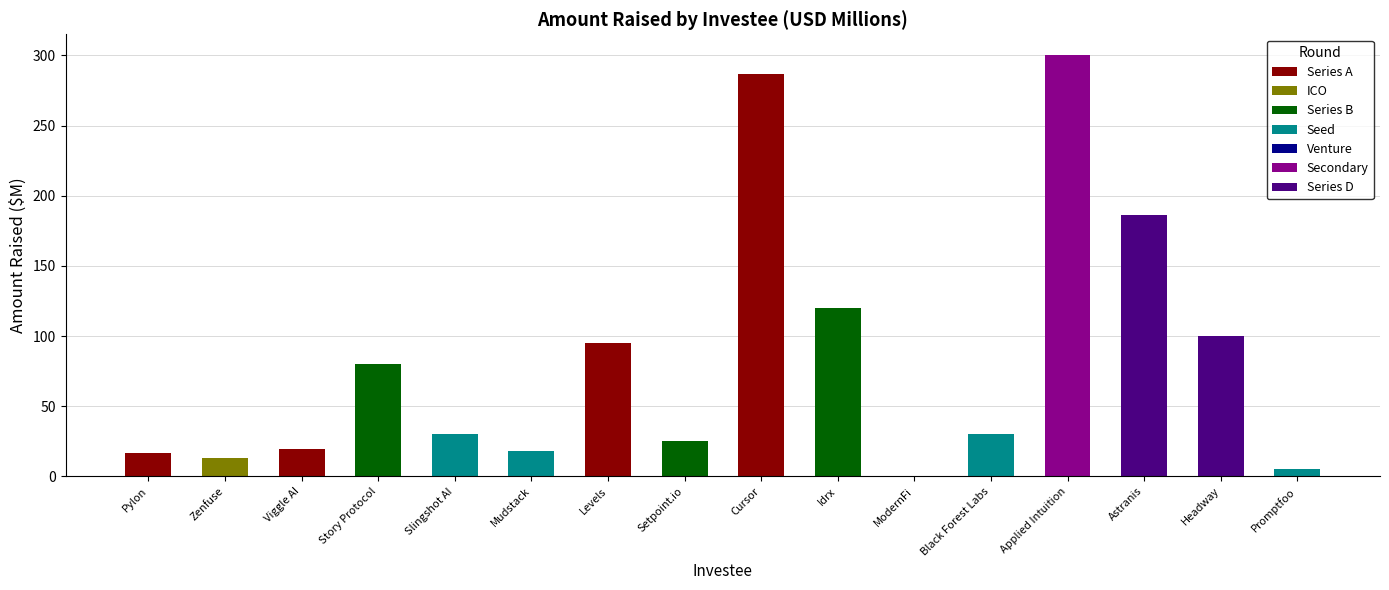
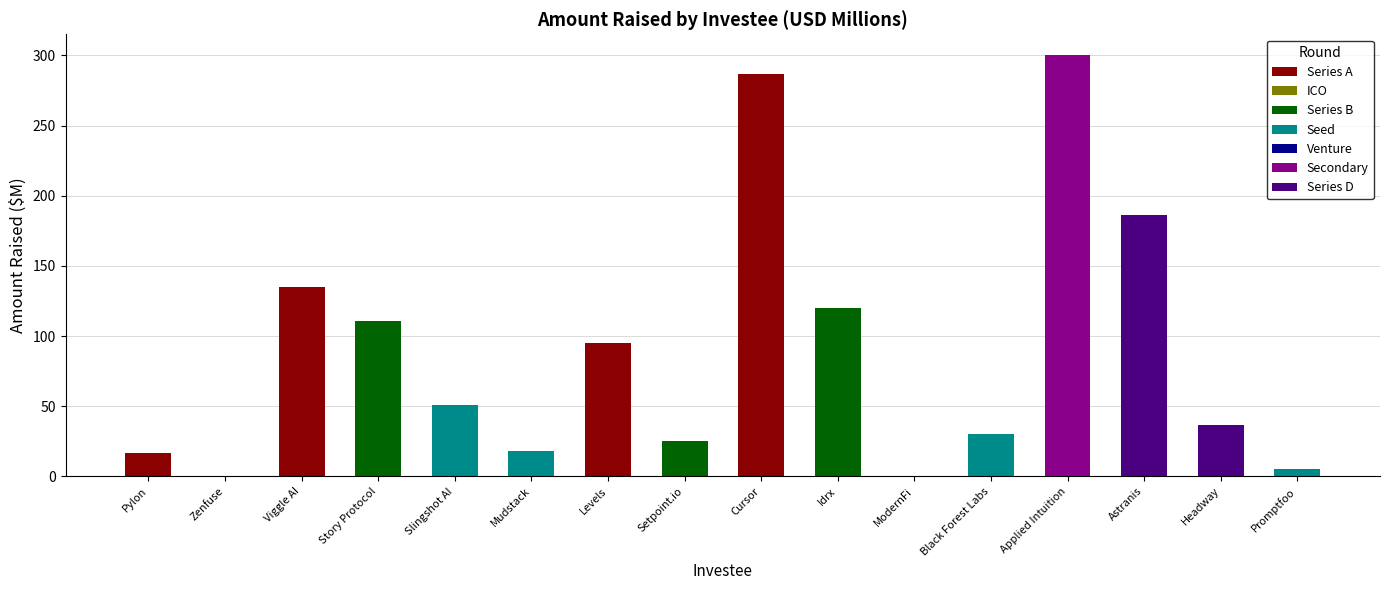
  {
    "Pylon": 17,
-   "Zenfuse": 13,
-   "Viggle AI": 19,
-   "Story Protocol": 80,
-   "Slingshot AI": 30,
+   "Zenfuse": 1,
+   "Viggle AI": 135,
+   "Story Protocol": 111,
+   "Slingshot AI": 51,
    "Mudstack": 18,
    "Levels": 95,
    "Setpoint.io": 25,
    "Cursor": 287,
    "Idrx": 120,
    "ModernFi": 0,
    "Black Forest Labs": 30,
    "Applied Intuition": 300,
    "Astranis": 186,
-   "Headway": 100,
+   "Headway": 37,
    "Promptfoo": 5
  }
